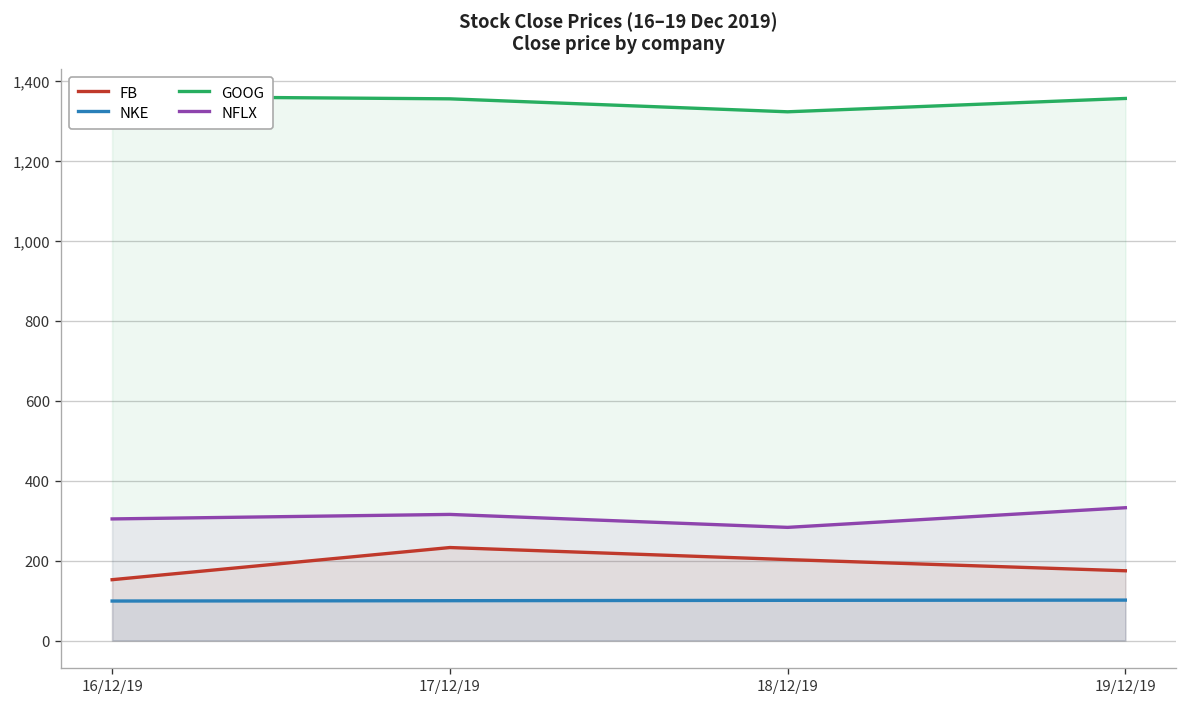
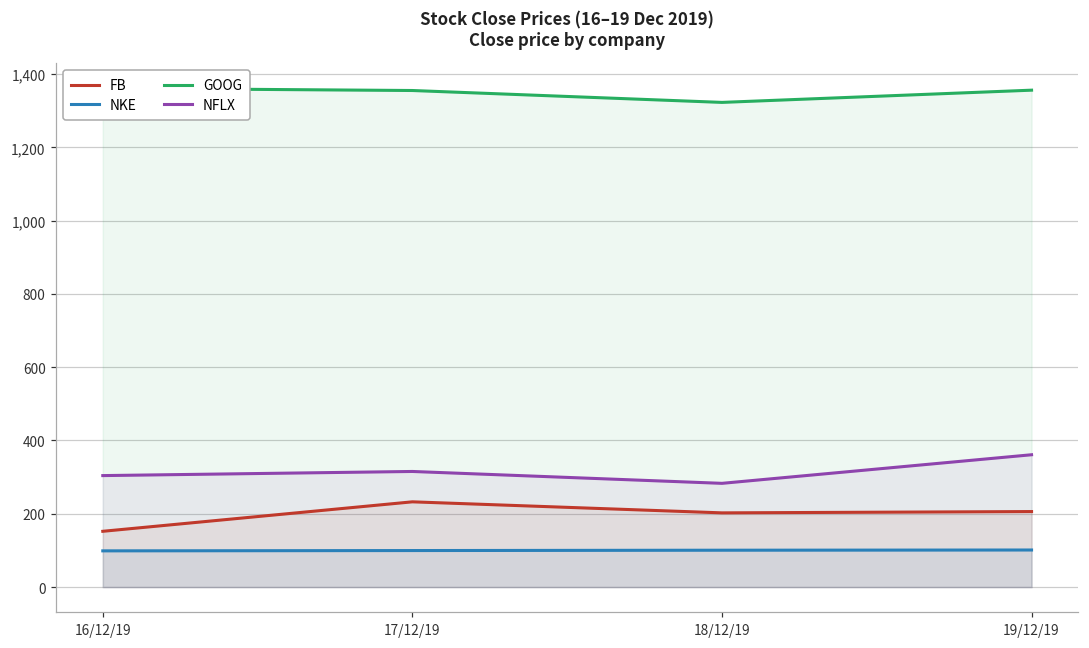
  {
    "FB": {
      "16/12/19": "150",
      "17/12/19": "230",
      "18/12/19": "200",
-     "19/12/19": "170"
+     "19/12/19": "210"
    },
    "NKE": {
      "16/12/19": "100",
      "17/12/19": "100",
      "18/12/19": "100",
      "19/12/19": "100"
    },
    "GOOG": {
      "17/12/19": "1,360",
      "18/12/19": "1,320",
      "19/12/19": "1,360"
    },
    "NFLX": {
      "16/12/19": "300",
      "17/12/19": "320",
      "18/12/19": "280",
-     "19/12/19": "330"
+     "19/12/19": "360"
    }
  }
